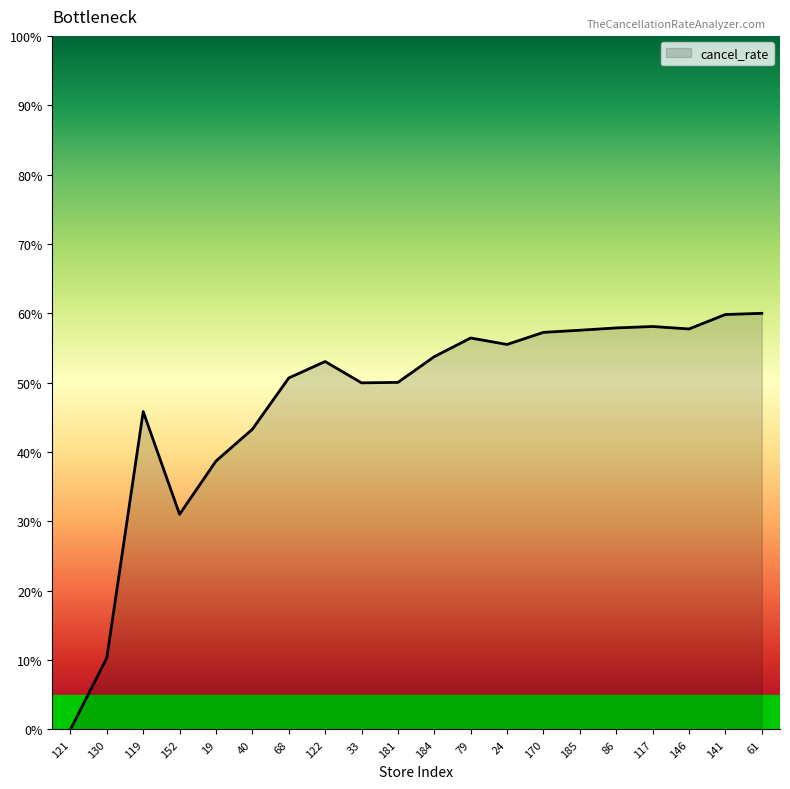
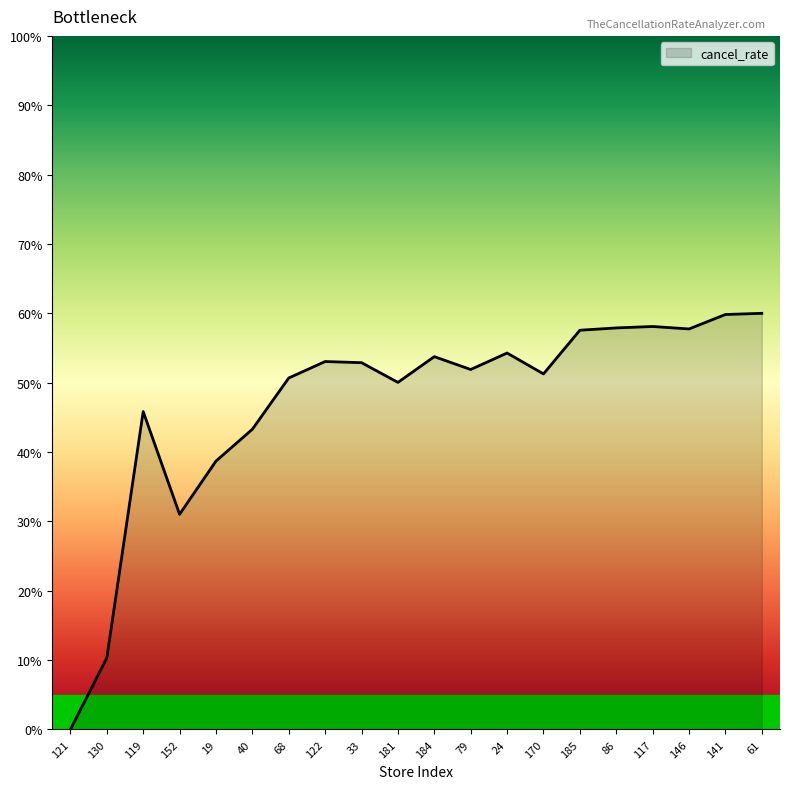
  {
    "130": "10%",
    "119": "46%",
    "152": "31%",
    "19": "39%",
    "40": "43%",
    "68": "51%",
    "122": "53%",
-   "33": "50%",
+   "33": "53%",
    "181": "50%",
    "184": "54%",
-   "79": "56%",
-   "24": "56%",
-   "170": "57%",
+   "79": "52%",
+   "24": "54%",
+   "170": "51%",
    "185": "58%",
    "86": "58%",
    "117": "58%",
    "146": "58%",
    "141": "60%",
    "61": "60%"
  }
